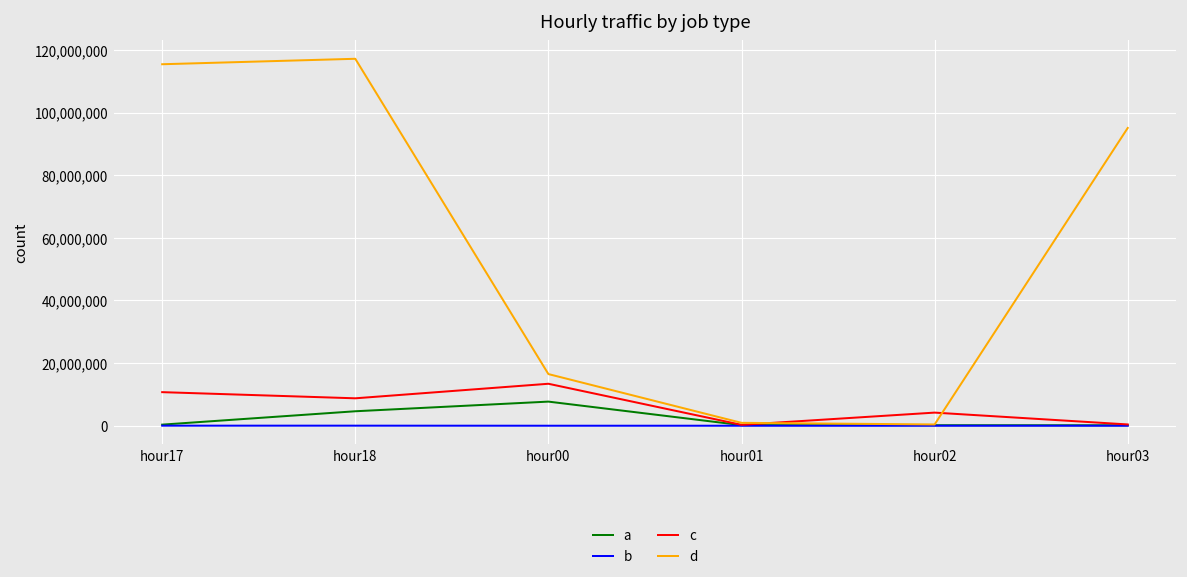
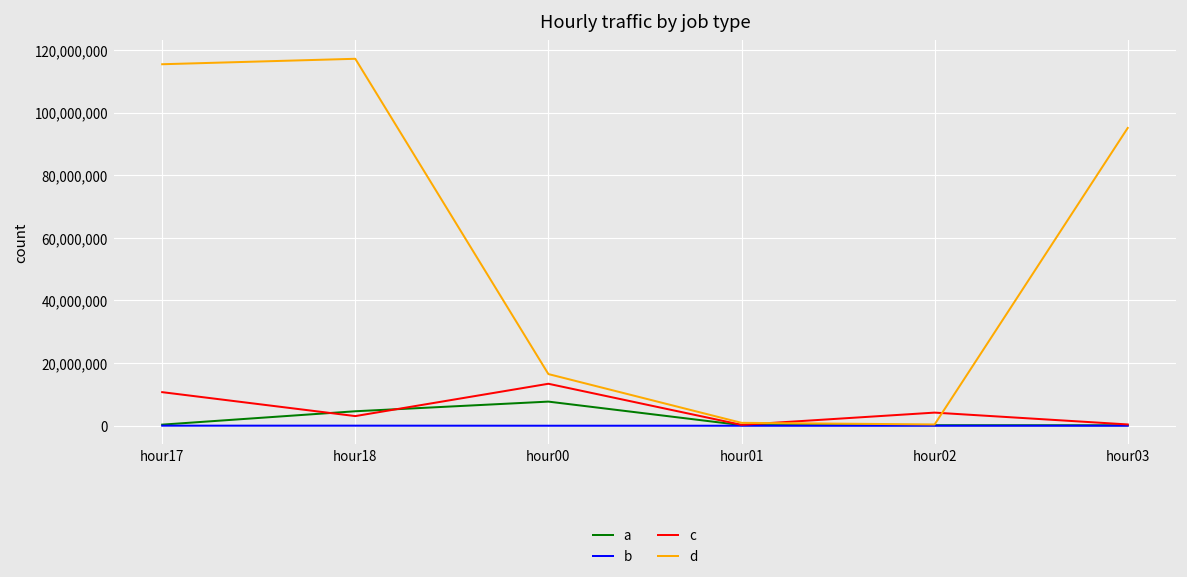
  {
    "a": {
      "hour18": "5,000,000",
      "hour00": "8,000,000"
    },
    "b": {
      "hour18": "0",
      "hour00": "0"
    },
    "c": {
      "hour17": "11,000,000",
-     "hour18": "9,000,000",
+     "hour18": "3,000,000",
      "hour00": "13,000,000",
      "hour02": "4,000,000"
    },
    "d": {
      "hour17": "115,000,000",
      "hour18": "117,000,000",
      "hour00": "16,000,000",
      "hour03": "95,000,000"
    }
  }
